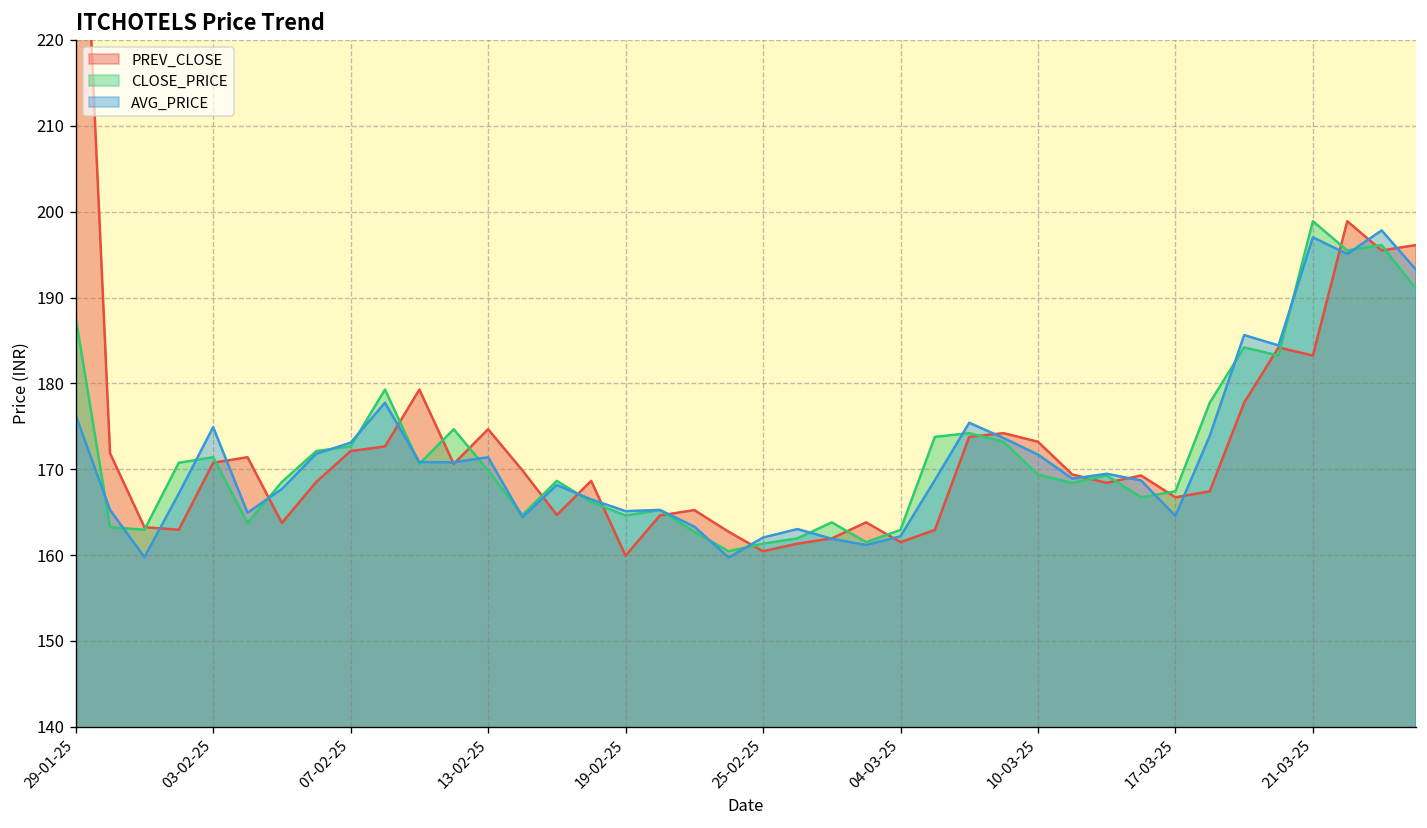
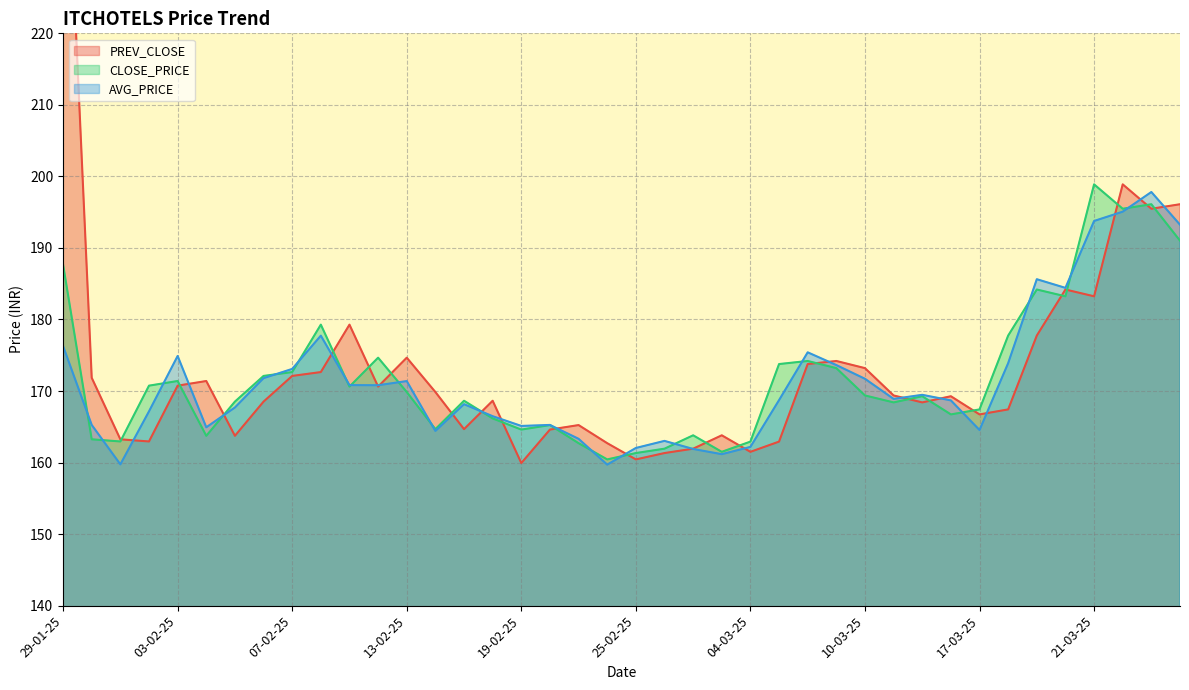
  {
    "PREV_CLOSE": {
      "03-02-25": 171,
      "07-02-25": 172,
      "13-02-25": 175,
      "19-02-25": 160,
      "25-02-25": 160,
      "04-03-25": 162,
      "10-03-25": 173,
      "17-03-25": 167,
      "21-03-25": 183
    },
    "CLOSE_PRICE": {
      "29-01-25": 188,
      "03-02-25": 171,
      "07-02-25": 173,
      "13-02-25": 170,
      "19-02-25": 165,
      "25-02-25": 161,
      "04-03-25": 163,
      "10-03-25": 169,
      "17-03-25": 167,
      "21-03-25": 199
    },
    "AVG_PRICE": {
      "29-01-25": 176,
      "03-02-25": 175,
      "07-02-25": 173,
      "13-02-25": 171,
      "19-02-25": 165,
      "25-02-25": 162,
      "04-03-25": 162,
      "10-03-25": 172,
      "17-03-25": 165,
-     "21-03-25": 197
+     "21-03-25": 194
    }
  }
